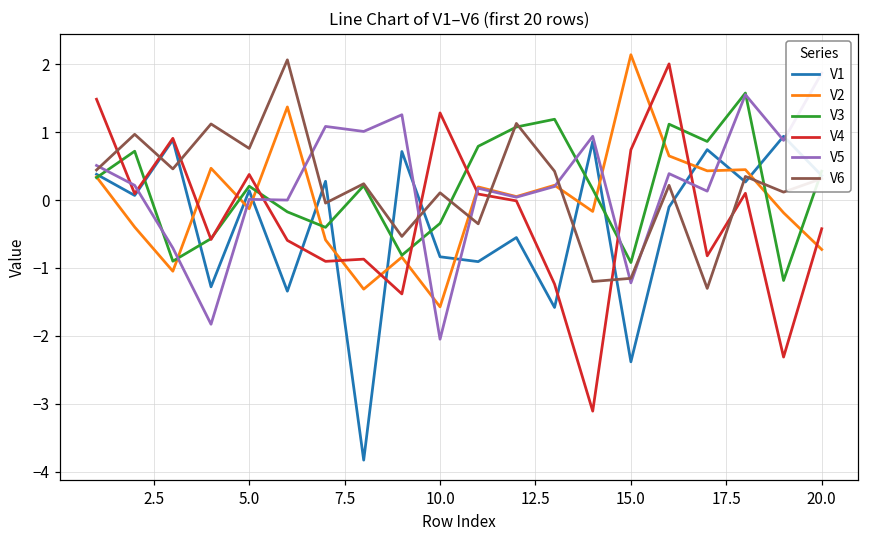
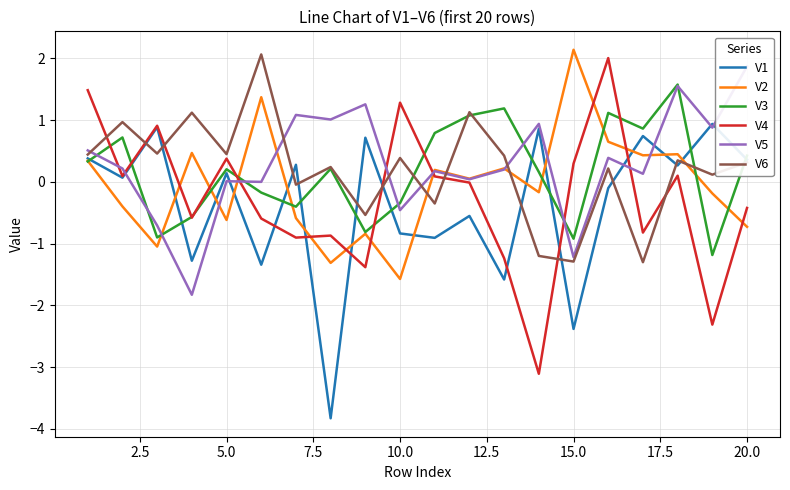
  {
    "V1": {
      "5.0": 0.1,
      "10.0": -0.8,
      "15.0": -2.4
    },
    "V2": {
-     "5.0": -0.1,
+     "5.0": -0.6,
      "10.0": -1.6,
      "15.0": 2.1,
      "20.0": -0.7
    },
    "V3": {
      "5.0": 0.2,
      "10.0": -0.3,
      "15.0": -0.9
    },
    "V4": {
      "5.0": 0.4,
      "10.0": 1.3,
-     "15.0": 0.7,
+     "15.0": 0.3,
      "20.0": -0.4
    },
    "V5": {
      "5.0": 0.0,
-     "10.0": -2.0,
+     "10.0": -0.5,
      "15.0": -1.2
    },
    "V6": {
-     "5.0": 0.8,
-     "10.0": 0.1,
-     "15.0": -1.2
+     "5.0": 0.4,
+     "10.0": 0.4,
+     "15.0": -1.3
    }
  }
